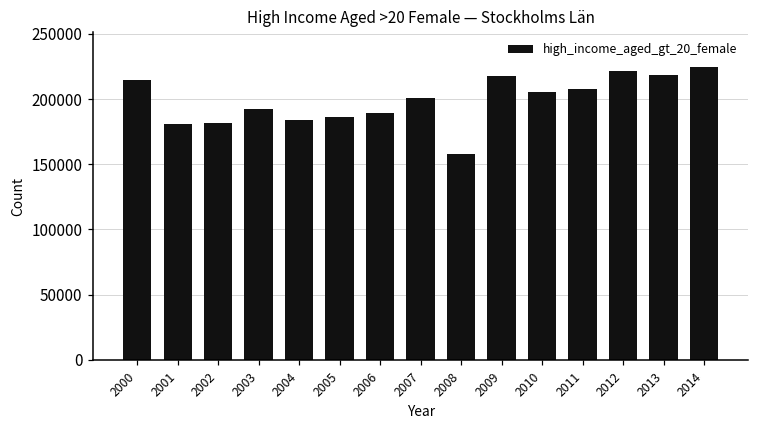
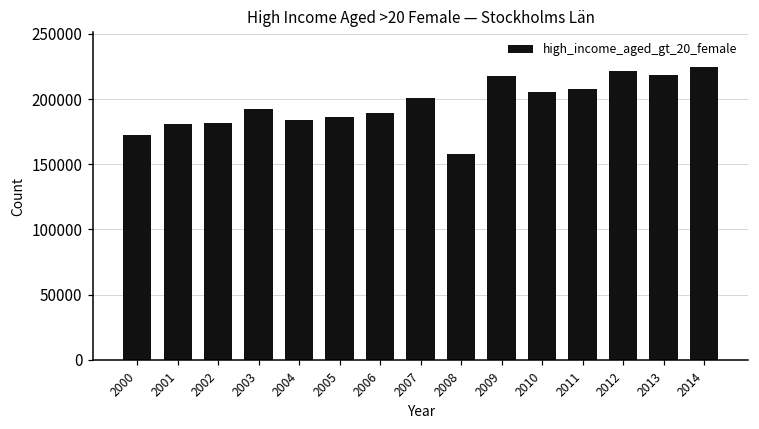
  {
-   "2000": 215000,
+   "2000": 172000,
    "2001": 181000,
    "2002": 182000,
    "2003": 192000,
    "2004": 184000,
    "2005": 186000,
    "2006": 189000,
    "2007": 200000,
    "2008": 158000,
    "2009": 218000,
    "2010": 205000,
    "2011": 208000,
    "2012": 222000,
    "2013": 219000,
    "2014": 224000
  }
